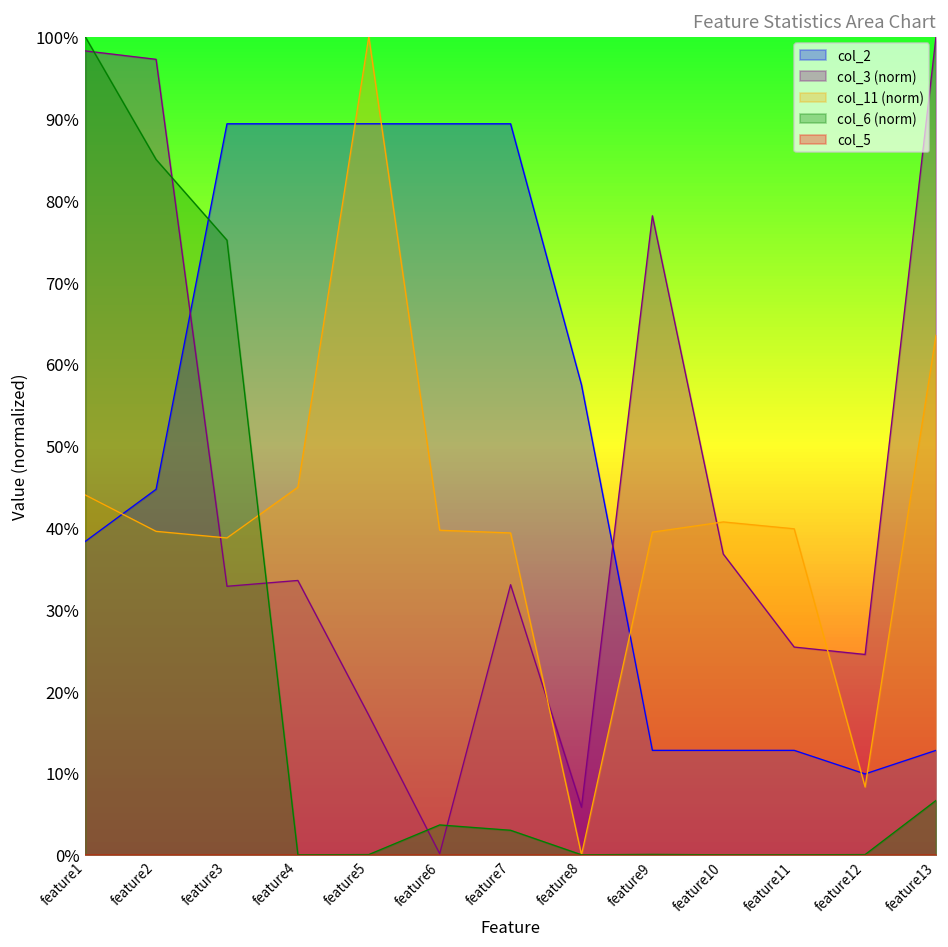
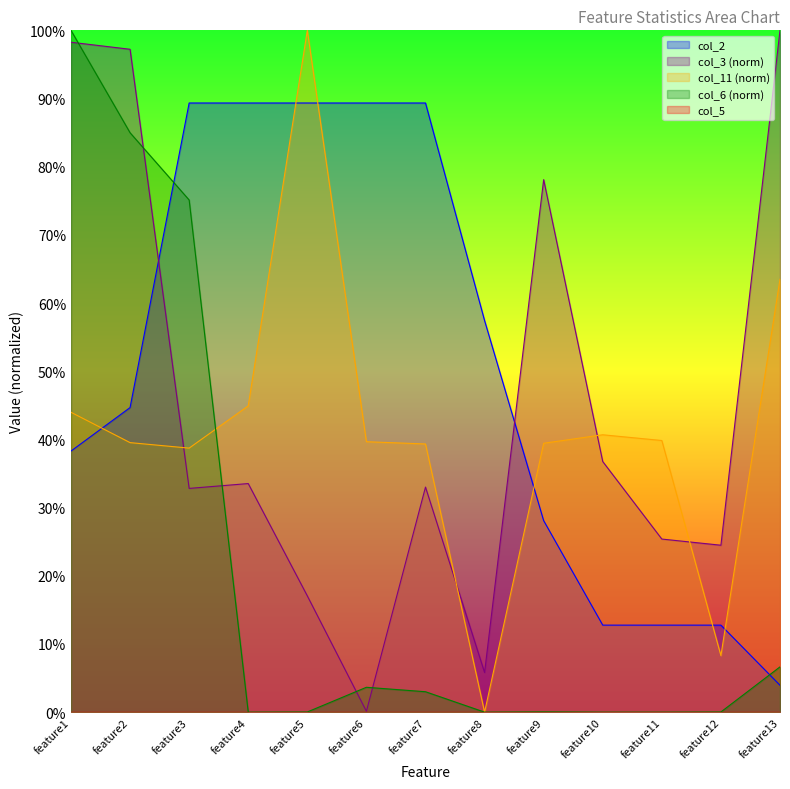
  {
    "col_2": {
      "feature1": "38%",
      "feature2": "45%",
      "feature3": "89%",
      "feature4": "89%",
      "feature5": "89%",
      "feature6": "89%",
      "feature7": "89%",
      "feature8": "57%",
-     "feature9": "13%",
+     "feature9": "28%",
      "feature10": "13%",
      "feature11": "13%",
-     "feature12": "10%",
-     "feature13": "13%"
+     "feature12": "13%",
+     "feature13": "4%"
    },
    "col_3 (norm)": {
      "feature1": "98%",
      "feature2": "97%",
      "feature3": "33%",
      "feature4": "34%",
      "feature5": "17%",
      "feature7": "33%",
      "feature8": "6%",
      "feature9": "78%",
      "feature10": "37%",
      "feature11": "25%",
      "feature12": "24%",
      "feature13": "100%"
    },
    "col_11 (norm)": {
      "feature1": "44%",
      "feature2": "40%",
      "feature3": "39%",
      "feature4": "45%",
      "feature5": "100%",
      "feature6": "40%",
      "feature7": "39%",
      "feature9": "39%",
      "feature10": "41%",
      "feature11": "40%",
      "feature12": "8%",
      "feature13": "64%"
    },
    "col_6 (norm)": {
      "feature1": "100%",
      "feature2": "85%",
      "feature3": "75%",
      "feature6": "4%",
      "feature7": "3%",
      "feature13": "7%"
    },
    "col_5": {
      "feature1": "0%",
      "feature2": "0%",
      "feature3": "0%",
      "feature7": "0%",
      "feature13": "0%"
    }
  }
